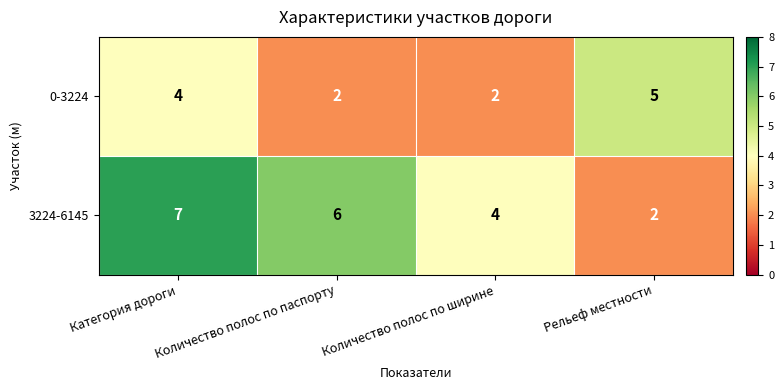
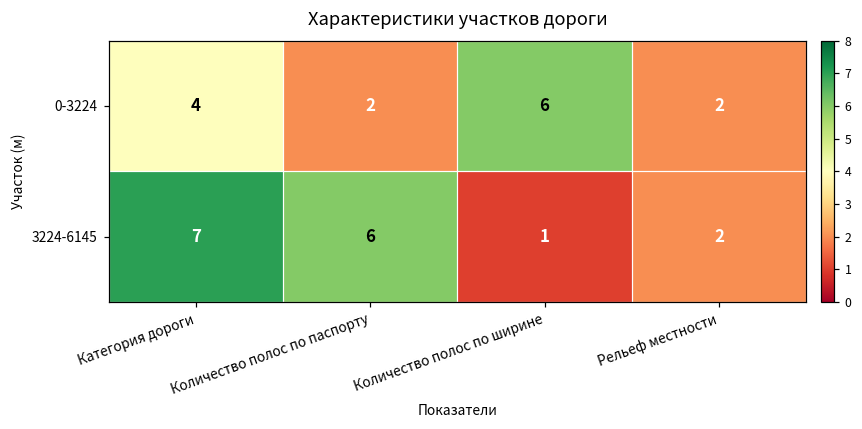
  {
    "0-3224": {
      "Категория дороги": 4,
      "Количество полос по паспорту": 2,
-     "Количество полос по ширине": 2,
-     "Рельеф местности": 5
+     "Количество полос по ширине": 6,
+     "Рельеф местности": 2
    },
    "3224-6145": {
      "Категория дороги": 7,
      "Количество полос по паспорту": 6,
-     "Количество полос по ширине": 4,
+     "Количество полос по ширине": 1,
      "Рельеф местности": 2
    }
  }
